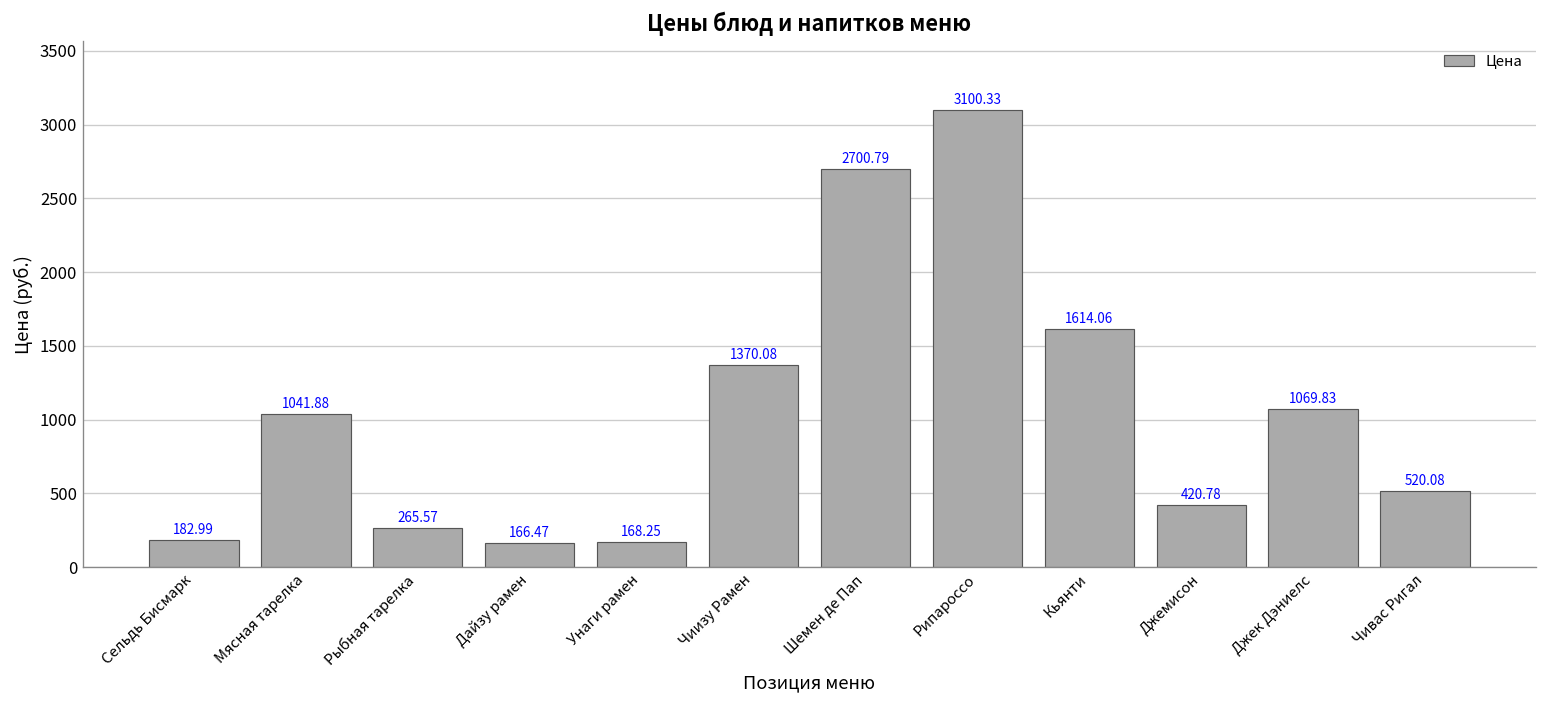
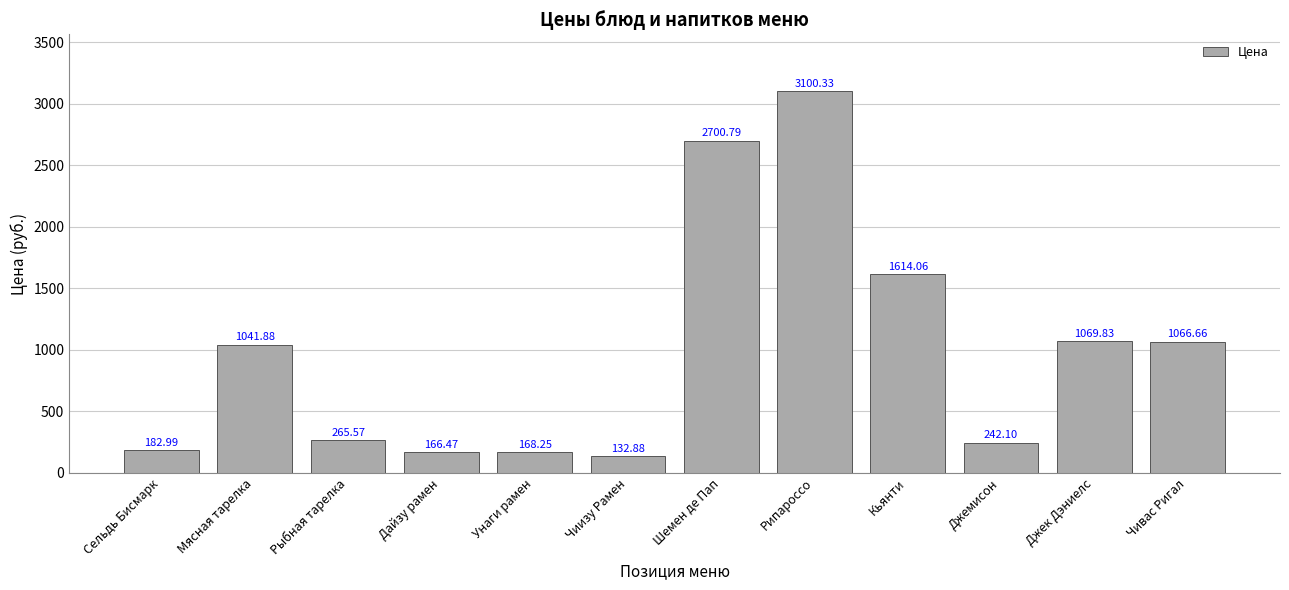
  {
    "Сельдь Бисмарк": 182.99,
    "Мясная тарелка": 1041.88,
    "Рыбная тарелка": 265.57,
    "Дайзу рамен": 166.47,
    "Унаги рамен": 168.25,
-   "Чиизу Рамен": 1370.08,
+   "Чиизу Рамен": 132.88,
    "Шемен де Пап": 2700.79,
    "Рипароссо": 3100.33,
    "Кьянти": 1614.06,
-   "Джемисон": 420.78,
+   "Джемисон": 242.10,
    "Джек Дэниелс": 1069.83,
-   "Чивас Ригал": 520.08
+   "Чивас Ригал": 1066.66
  }
